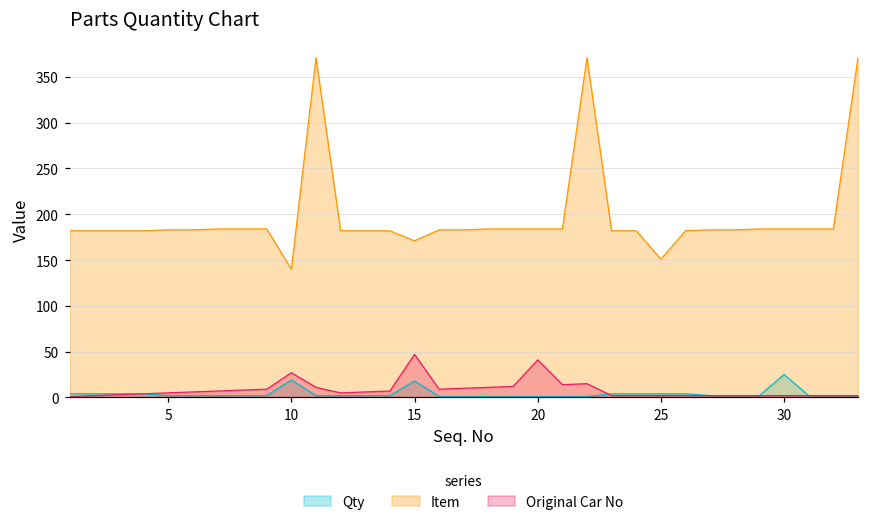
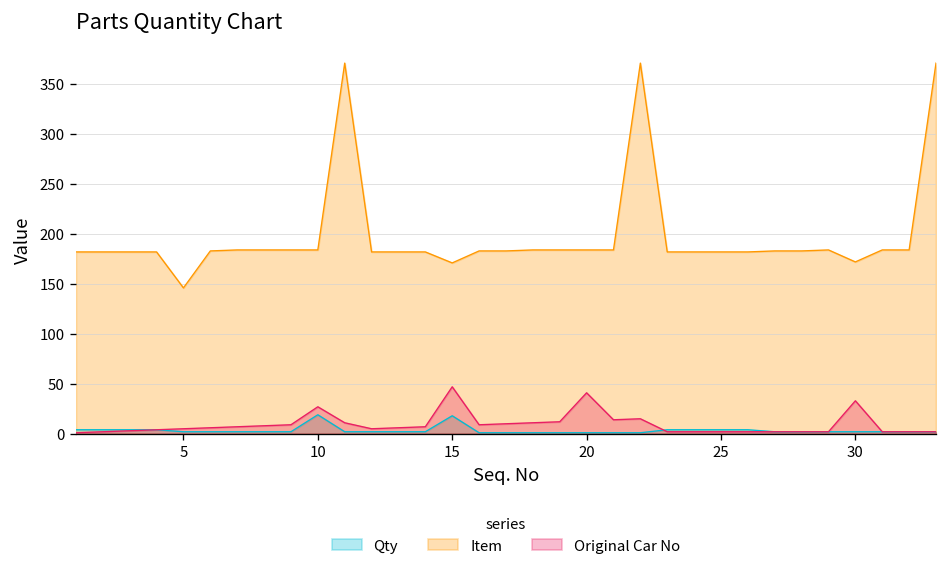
  {
    "Qty": {
      "10": 20,
      "15": 20,
      "20": 0,
-     "30": 30
+     "30": 0
    },
    "Item": {
-     "5": 180,
-     "10": 140,
+     "5": 150,
+     "10": 180,
      "15": 170,
      "20": 180,
-     "25": 150,
-     "30": 180
+     "25": 180,
+     "30": 170
    },
    "Original Car No": {
      "10": 30,
      "15": 50,
      "20": 40,
-     "30": 0
+     "30": 30
    }
  }
